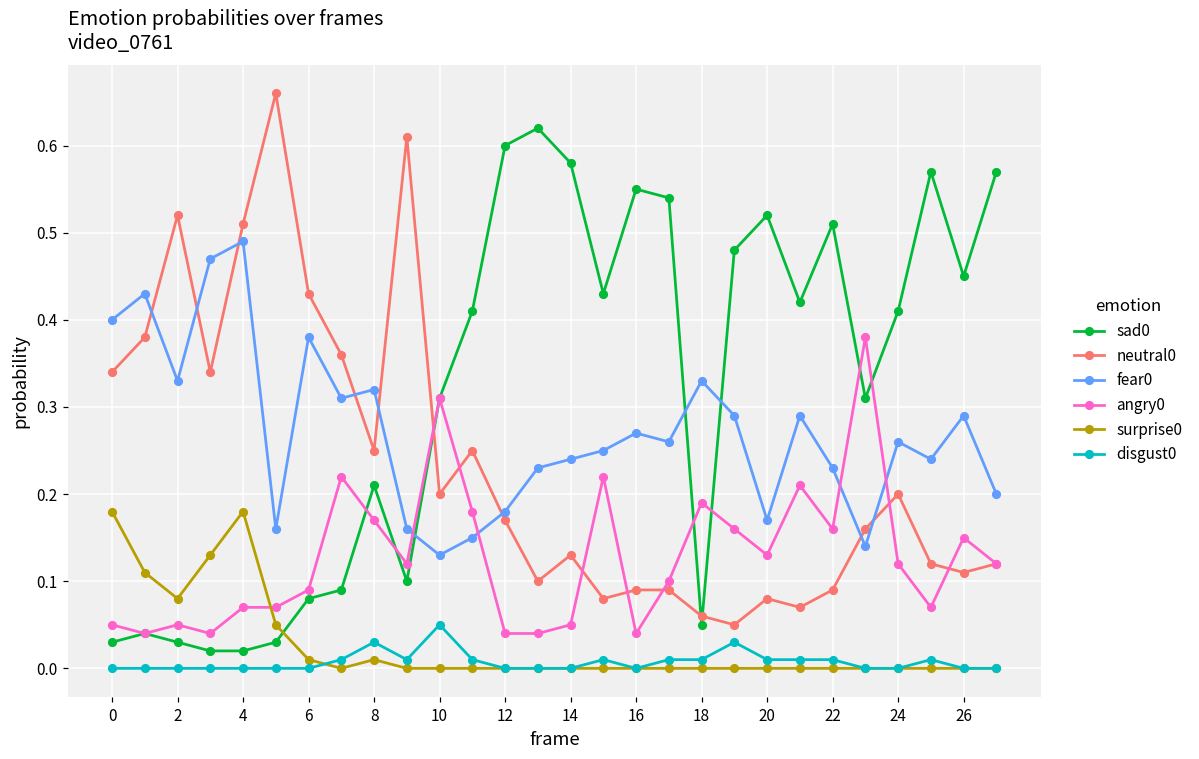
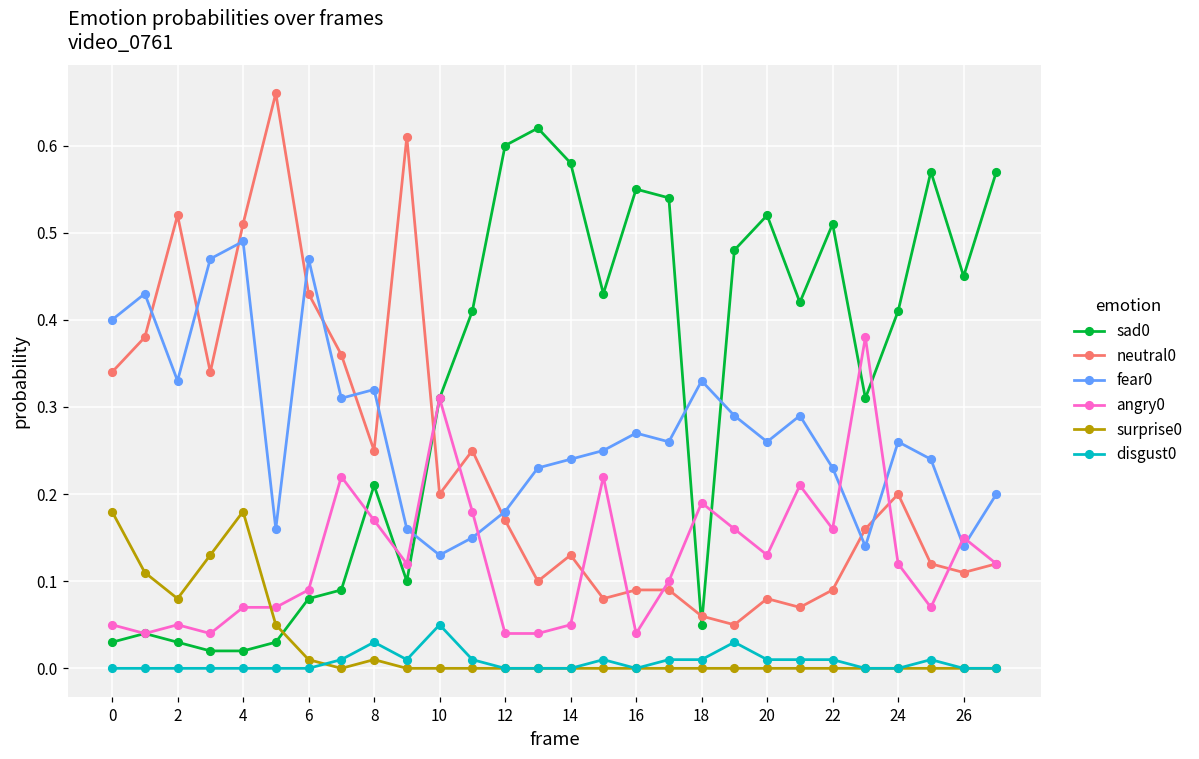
  {
    "sad0": {
      "0": 0.03,
      "2": 0.03,
      "4": 0.02,
      "6": 0.08,
      "8": 0.21,
      "12": 0.60,
      "14": 0.58,
      "16": 0.55,
      "18": 0.05,
      "20": 0.52,
      "22": 0.51,
      "24": 0.41,
      "26": 0.45
    },
    "neutral0": {
      "0": 0.34,
      "2": 0.52,
      "4": 0.51,
      "6": 0.43,
      "8": 0.25,
      "10": 0.20,
      "12": 0.17,
      "14": 0.13,
      "16": 0.09,
      "18": 0.06,
      "20": 0.08,
      "22": 0.09,
      "24": 0.20,
      "26": 0.11
    },
    "fear0": {
      "0": 0.40,
      "2": 0.33,
      "4": 0.49,
-     "6": 0.38,
+     "6": 0.47,
      "8": 0.32,
      "10": 0.13,
      "12": 0.18,
      "14": 0.24,
      "16": 0.27,
      "18": 0.33,
-     "20": 0.17,
+     "20": 0.26,
      "22": 0.23,
      "24": 0.26,
-     "26": 0.29
+     "26": 0.14
    },
    "angry0": {
      "0": 0.05,
      "2": 0.05,
      "4": 0.07,
      "6": 0.09,
      "8": 0.17,
      "12": 0.04,
      "14": 0.05,
      "16": 0.04,
      "18": 0.19,
      "20": 0.13,
      "22": 0.16,
      "24": 0.12,
      "26": 0.15
    },
    "surprise0": {
      "0": 0.18,
      "2": 0.08,
      "4": 0.18,
      "6": 0.01,
      "8": 0.01,
      "10": 0.00,
      "18": 0.00,
      "20": 0.00,
      "22": 0.00
    },
    "disgust0": {
      "0": 0.00,
      "2": 0.00,
      "4": 0.00,
      "6": 0.00,
      "8": 0.03,
      "10": 0.05,
      "18": 0.01,
      "20": 0.01,
      "22": 0.01
    }
  }
